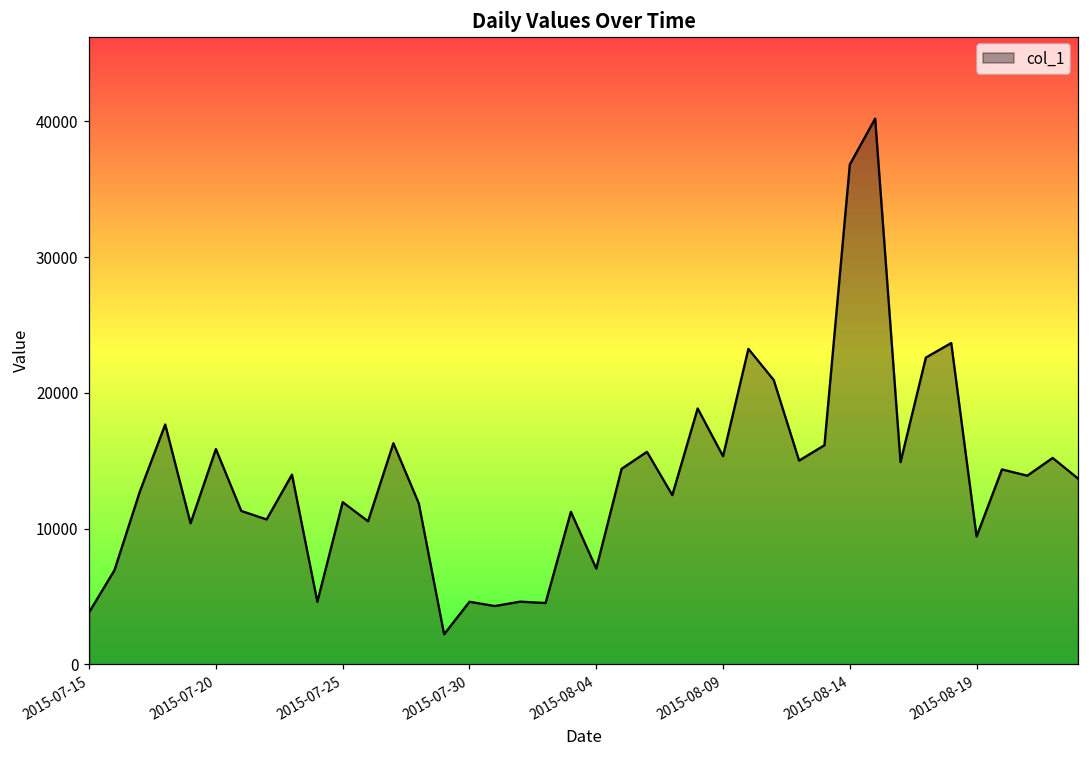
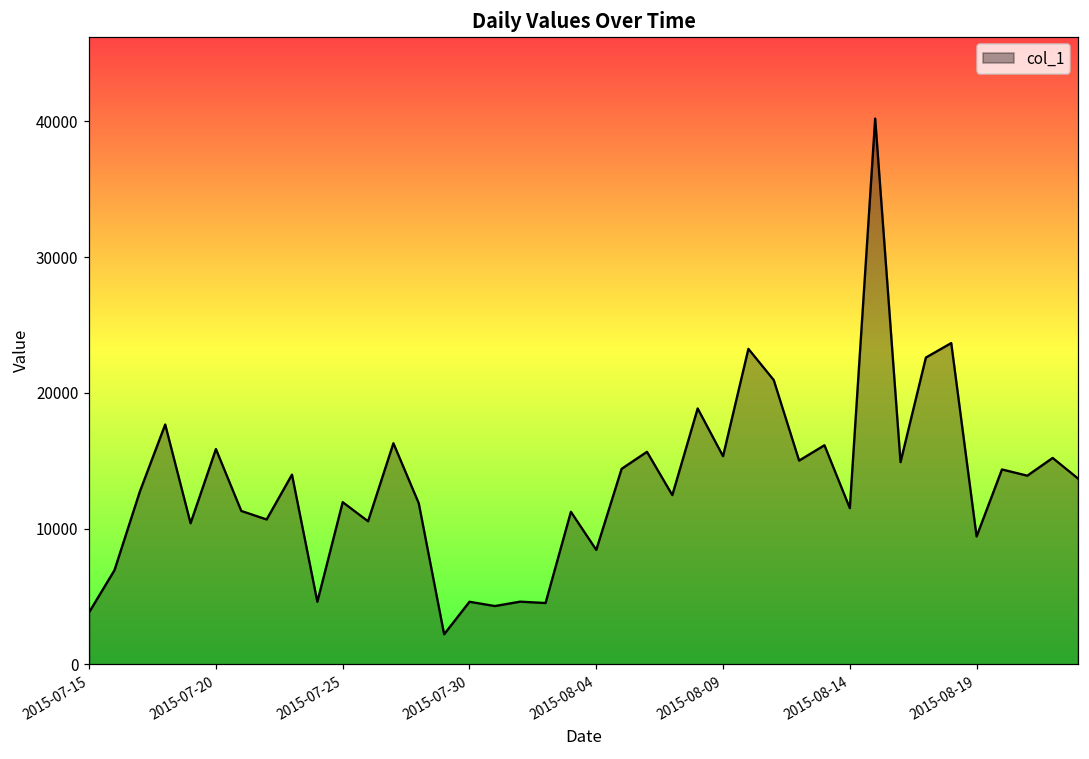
  {
    "2015-07-15": 3900,
    "2015-07-20": 15900,
    "2015-07-25": 12000,
    "2015-07-30": 4600,
-   "2015-08-04": 7100,
+   "2015-08-04": 8400,
    "2015-08-09": 15300,
-   "2015-08-14": 36800,
+   "2015-08-14": 11500,
    "2015-08-19": 9400
  }
